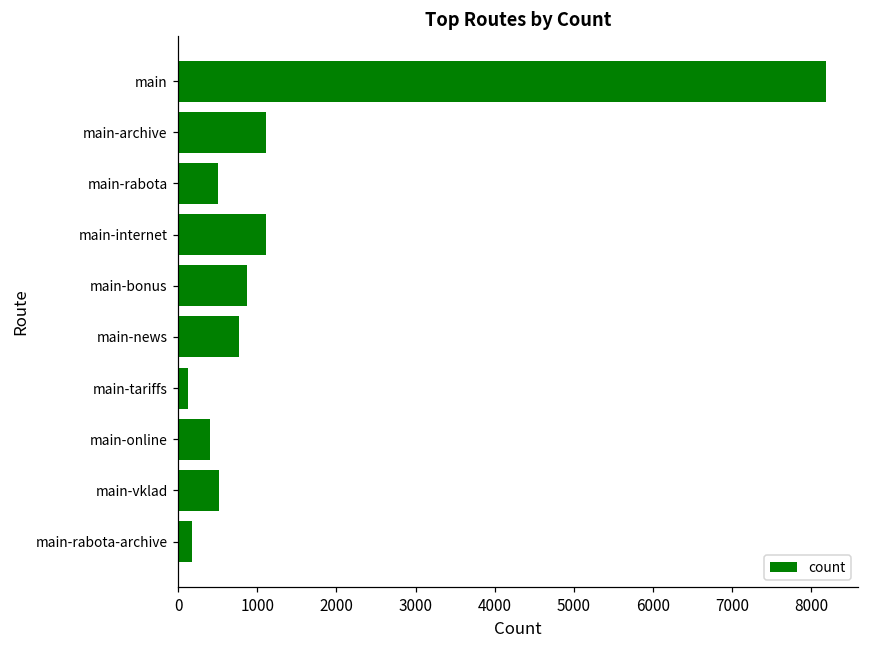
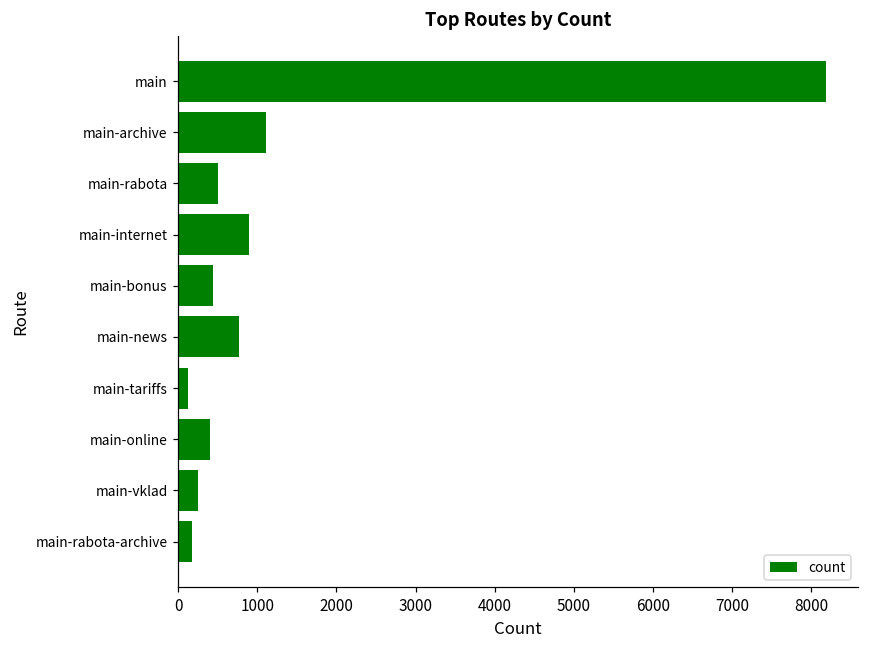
  {
    "main": 8200,
    "main-archive": 1100,
    "main-rabota": 500,
-   "main-internet": 1100,
-   "main-bonus": 900,
+   "main-internet": 900,
+   "main-bonus": 400,
    "main-news": 800,
    "main-tariffs": 100,
    "main-online": 400,
-   "main-vklad": 500,
+   "main-vklad": 300,
    "main-rabota-archive": 200
  }
